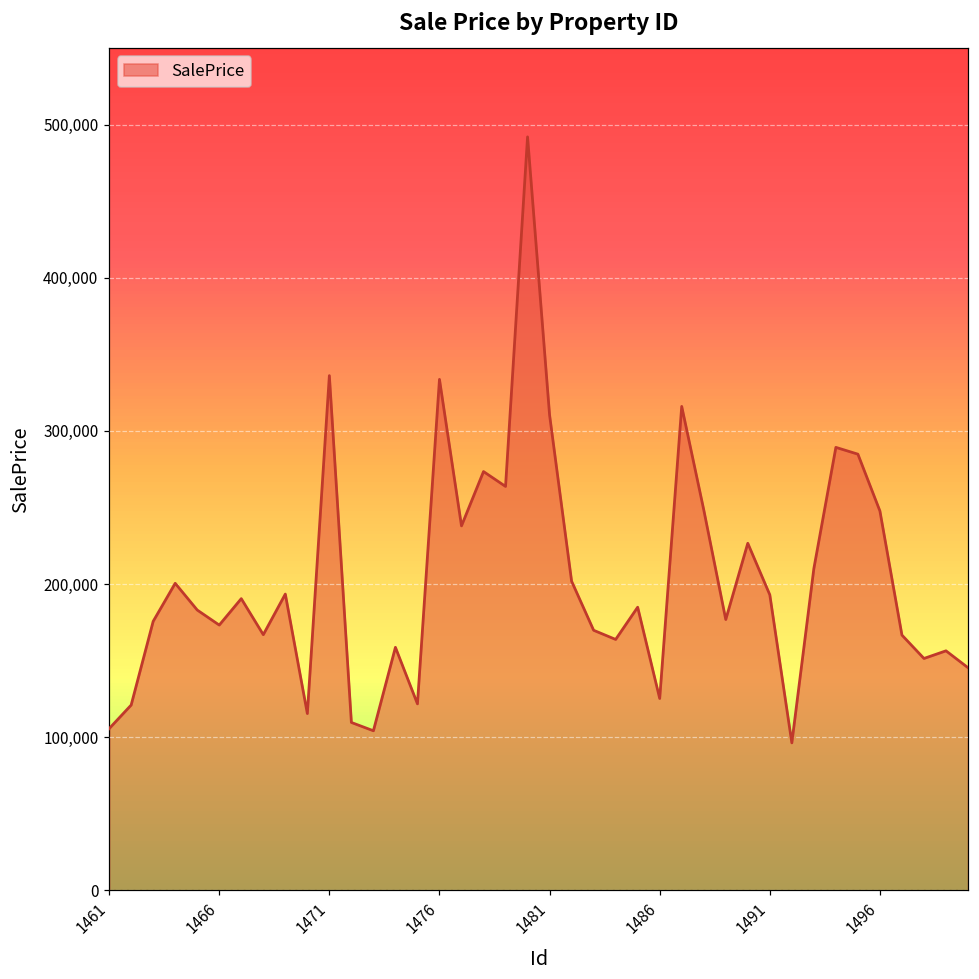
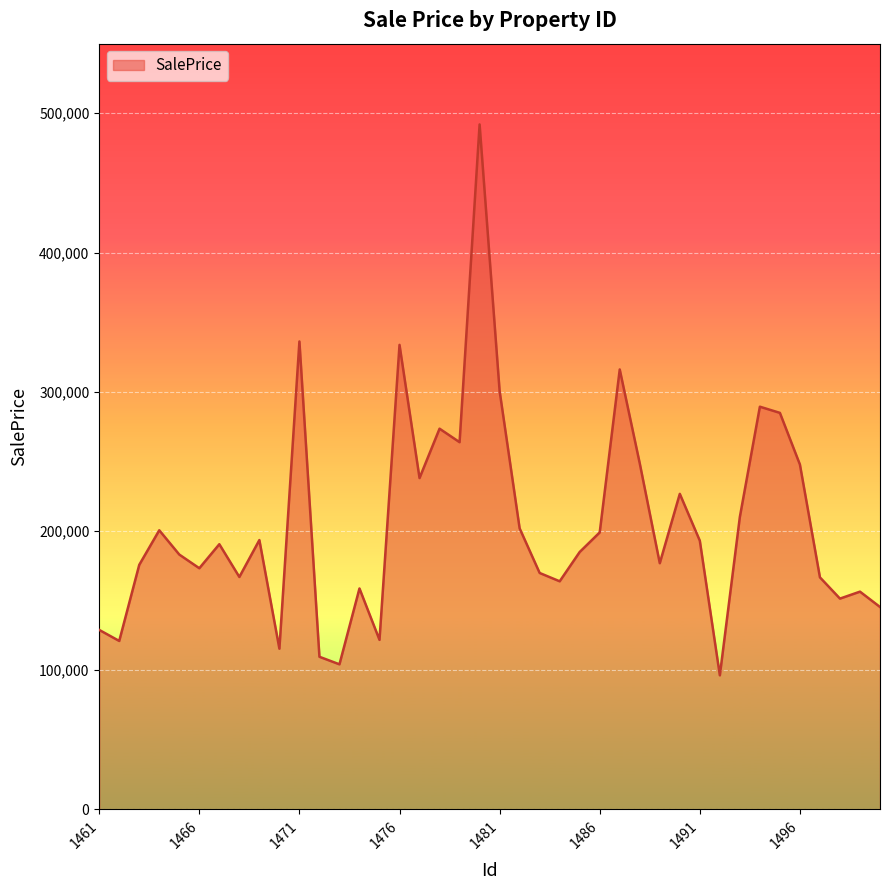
  {
-   "1461": "106,000",
+   "1461": "129,000",
    "1466": "173,000",
    "1471": "336,000",
    "1476": "334,000",
-   "1481": "310,000",
-   "1486": "125,000",
+   "1481": "301,000",
+   "1486": "199,000",
    "1491": "193,000",
    "1496": "248,000"
  }
